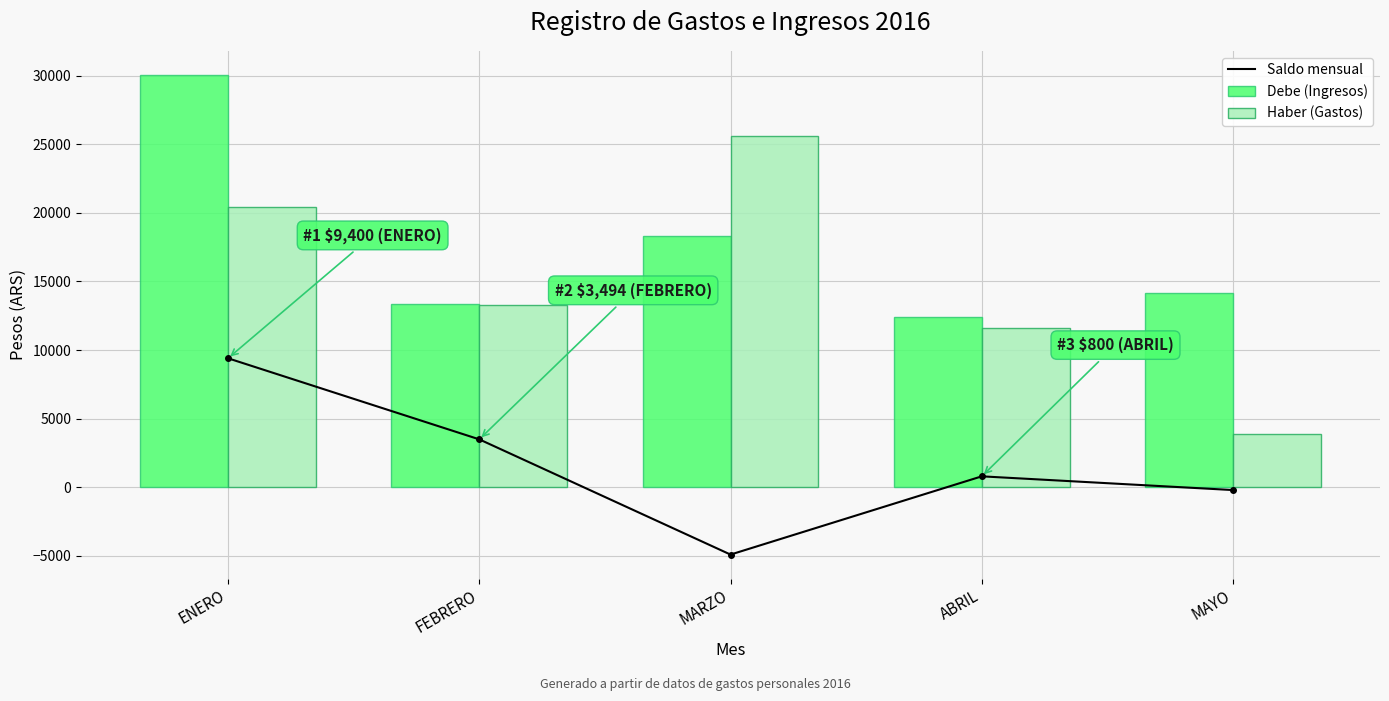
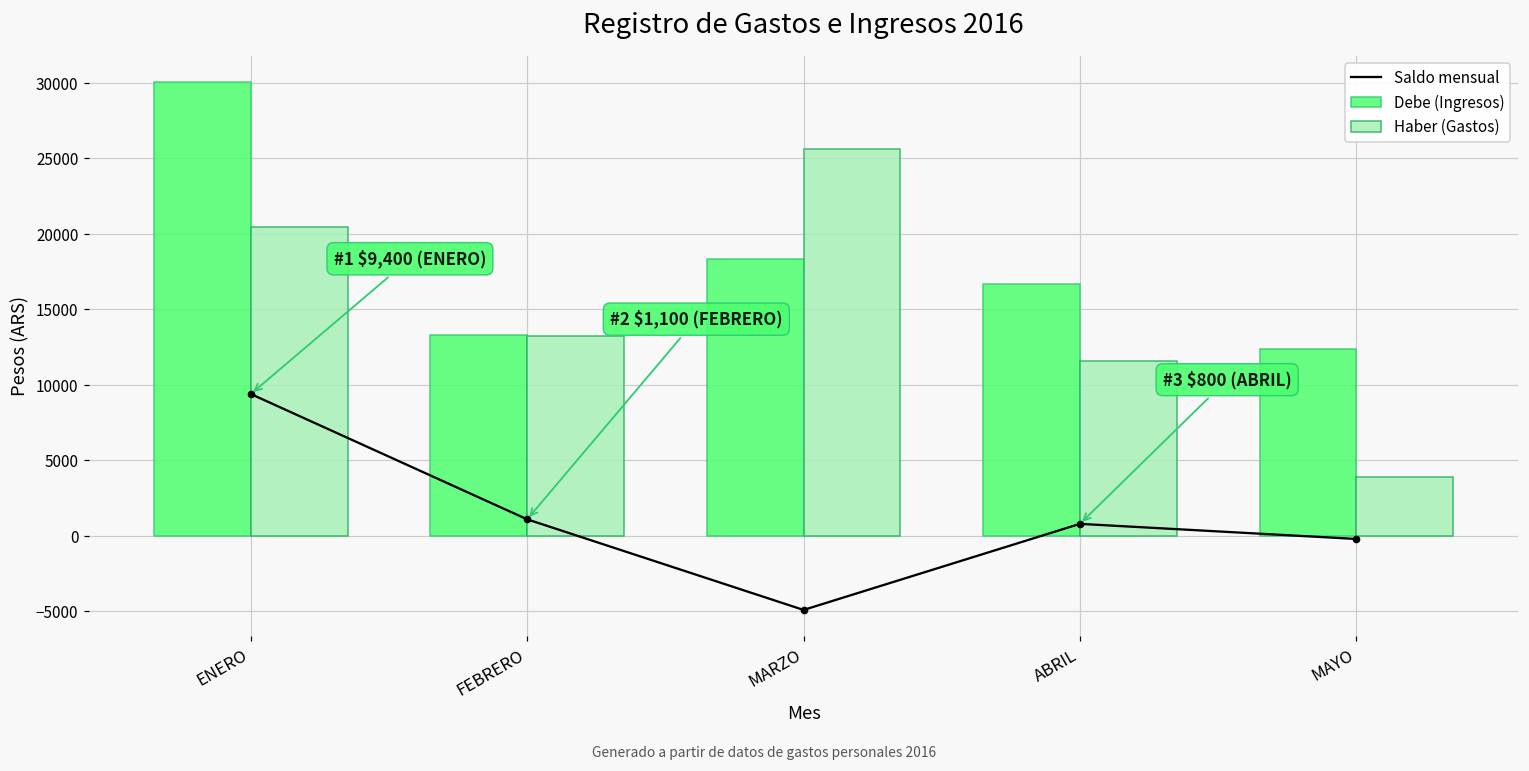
  {
    "Debe (Ingresos)": {
      "ENERO": "30100",
      "MARZO": "18300",
-     "ABRIL": "12400",
-     "MAYO": "14100"
+     "ABRIL": "16700",
+     "MAYO": "12400"
    },
    "Saldo mensual": {
-     "FEBRERO": "$3,494"
+     "FEBRERO": "$1,100"
    },
    "Haber (Gastos)": {
      "ENERO": "20500",
      "MARZO": "25600",
      "ABRIL": "11600",
      "MAYO": "3900"
    }
  }
